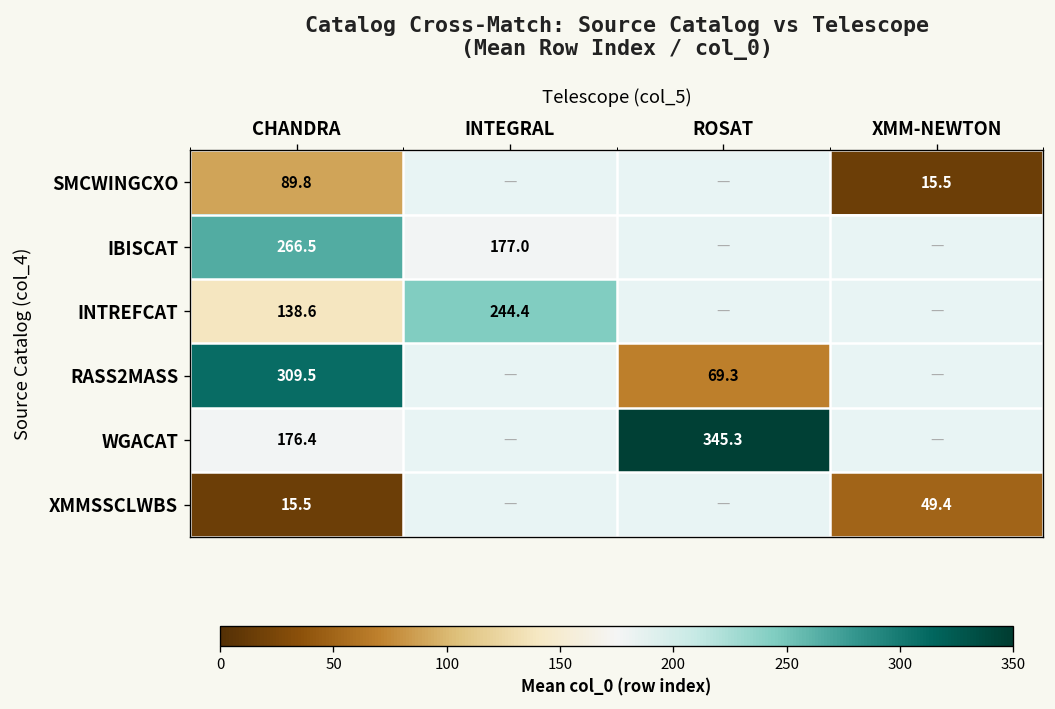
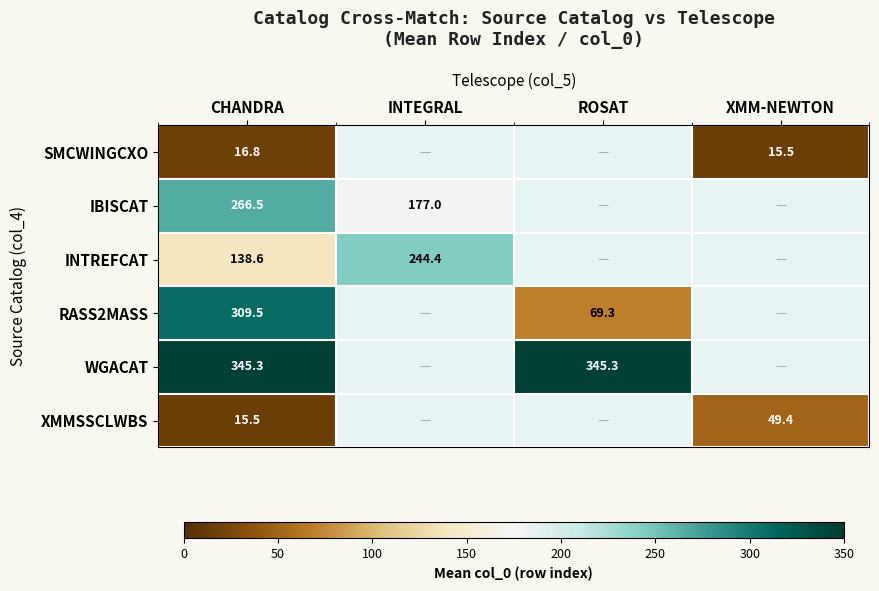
  {
    "SMCWINGCXO": {
-     "CHANDRA": 89.8,
+     "CHANDRA": 16.8,
      "XMM-NEWTON": 15.5
    },
    "IBISCAT": {
      "CHANDRA": 266.5,
      "INTEGRAL": 177.0
    },
    "INTREFCAT": {
      "CHANDRA": 138.6,
      "INTEGRAL": 244.4
    },
    "RASS2MASS": {
      "CHANDRA": 309.5,
      "ROSAT": 69.3
    },
    "WGACAT": {
-     "CHANDRA": 176.4,
+     "CHANDRA": 345.3,
      "ROSAT": 345.3
    },
    "XMMSSCLWBS": {
      "CHANDRA": 15.5,
      "XMM-NEWTON": 49.4
    }
  }
